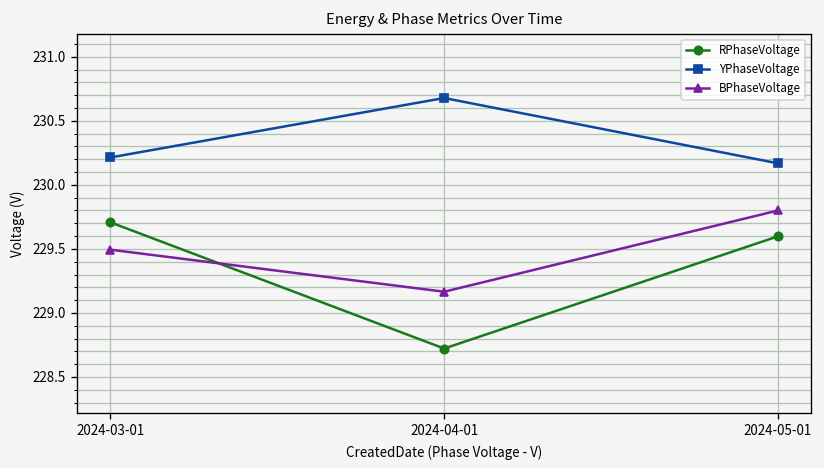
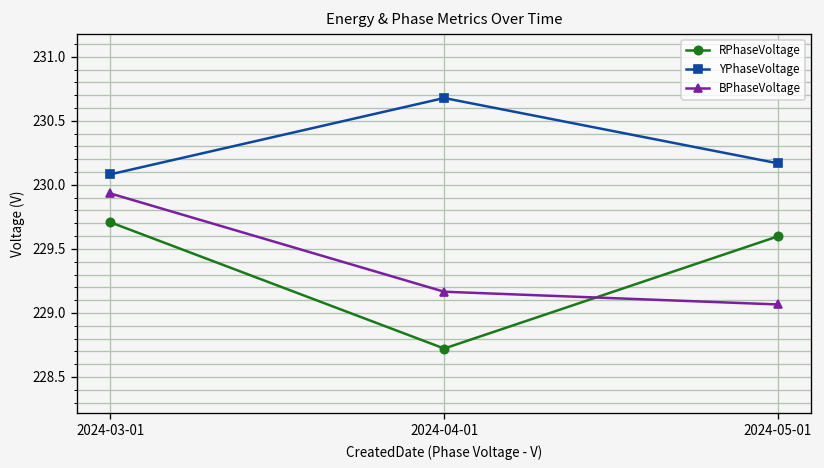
  {
    "RPhaseVoltage": {
      "2024-03-01": 229.71,
      "2024-04-01": 228.72,
      "2024-05-01": 229.60
    },
    "YPhaseVoltage": {
-     "2024-03-01": 230.21,
+     "2024-03-01": 230.08,
      "2024-04-01": 230.68,
      "2024-05-01": 230.17
    },
    "BPhaseVoltage": {
-     "2024-03-01": 229.49,
+     "2024-03-01": 229.93,
      "2024-04-01": 229.17,
-     "2024-05-01": 229.80
+     "2024-05-01": 229.07
    }
  }
